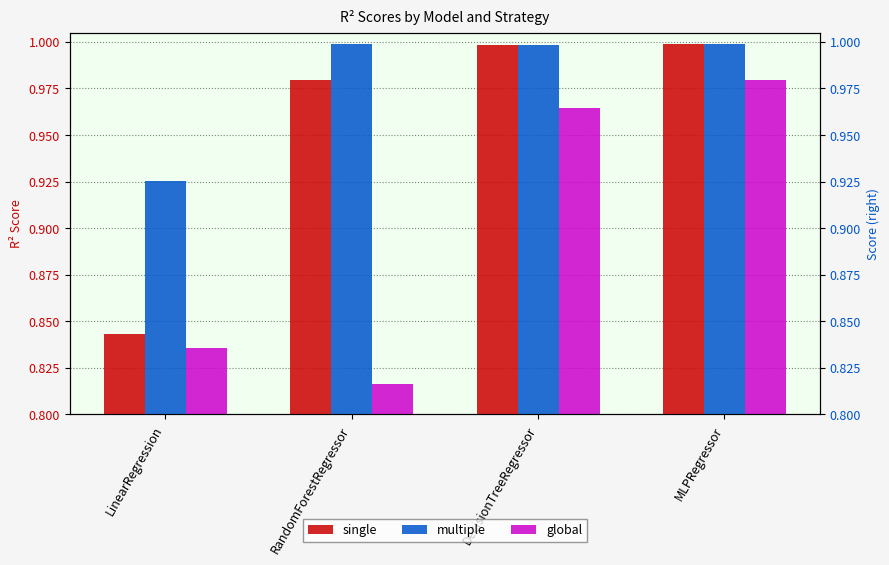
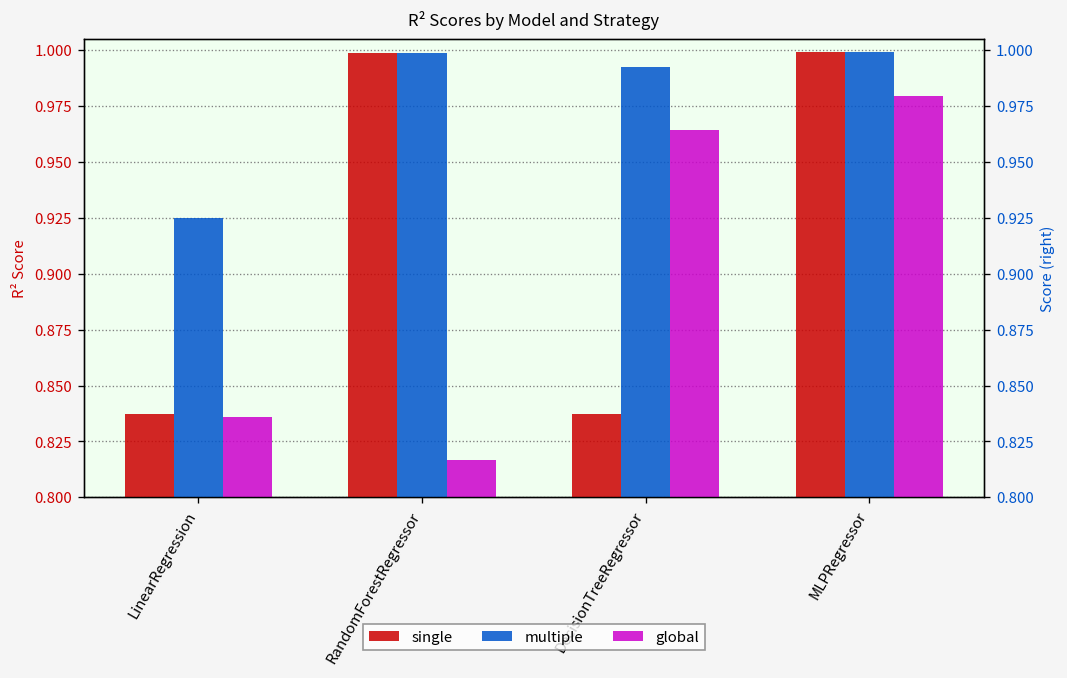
  {
    "single": {
-     "LinearRegression": 0.843,
-     "RandomForestRegressor": 0.980,
-     "DecisionTreeRegressor": 0.998,
+     "LinearRegression": 0.837,
+     "RandomForestRegressor": 0.999,
+     "DecisionTreeRegressor": 0.837,
      "MLPRegressor": 0.999
    },
    "multiple": {
      "LinearRegression": 0.925,
      "RandomForestRegressor": 0.999,
-     "DecisionTreeRegressor": 0.998,
+     "DecisionTreeRegressor": 0.992,
      "MLPRegressor": 0.999
    },
    "global": {
      "LinearRegression": 0.836,
      "RandomForestRegressor": 0.817,
      "DecisionTreeRegressor": 0.964,
      "MLPRegressor": 0.979
    }
  }
